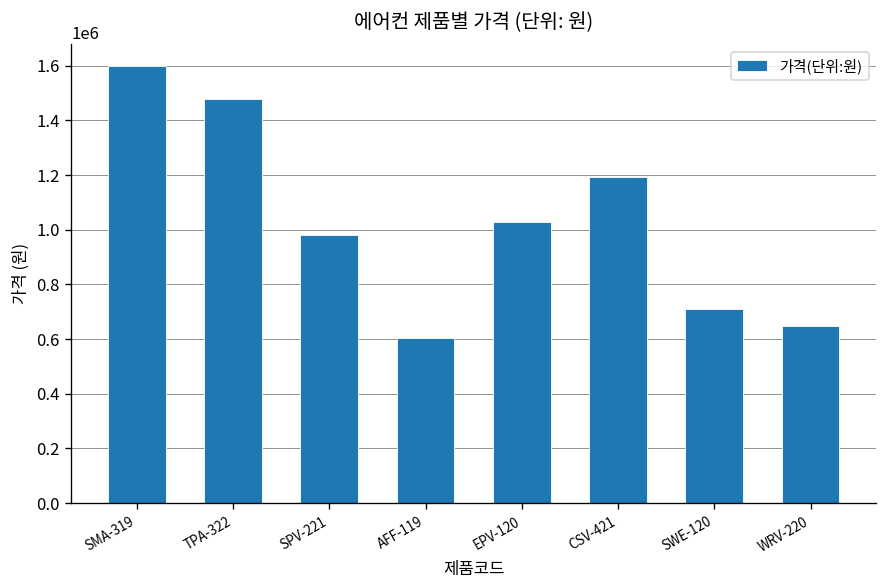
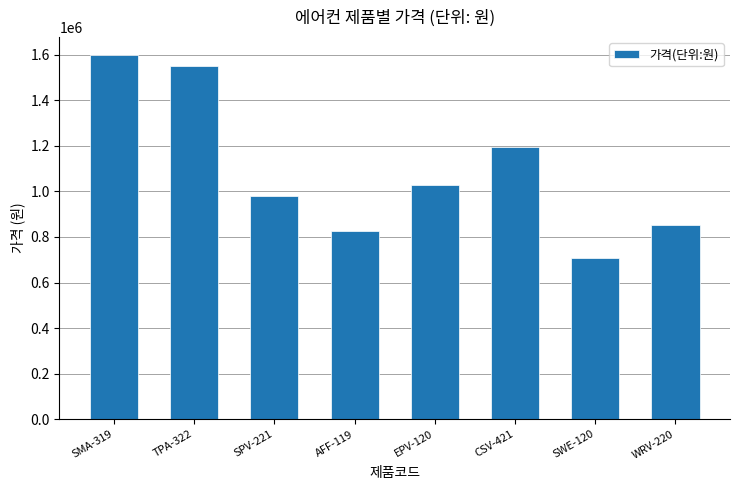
  {
    "SMA-319": 1600000,
-   "TPA-322": 1480000,
+   "TPA-322": 1550000,
    "SPV-221": 980000,
-   "AFF-119": 610000,
+   "AFF-119": 830000,
    "EPV-120": 1030000,
    "CSV-421": 1190000,
    "SWE-120": 710000,
-   "WRV-220": 650000
+   "WRV-220": 850000
  }
